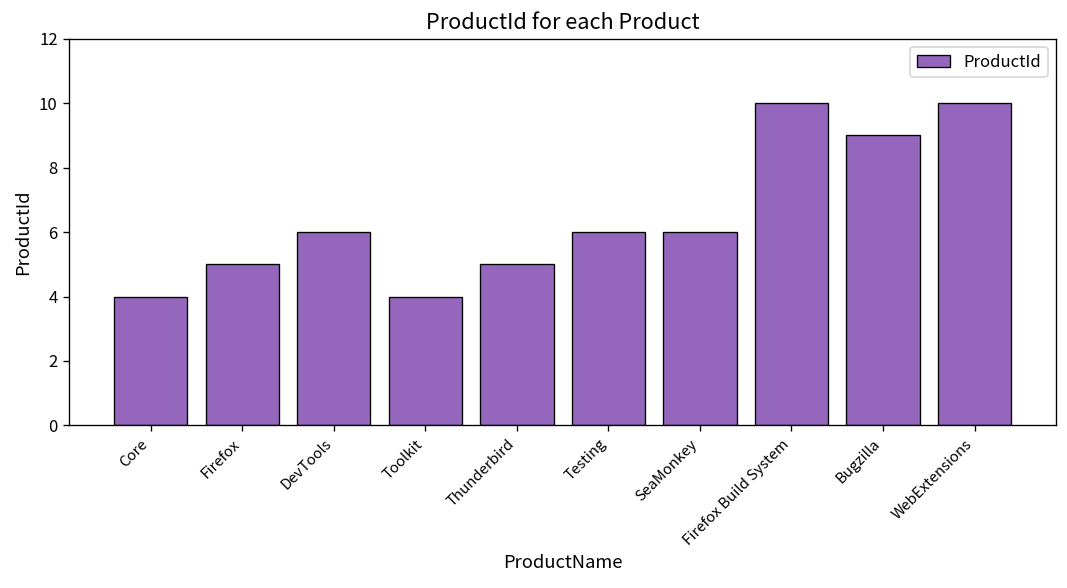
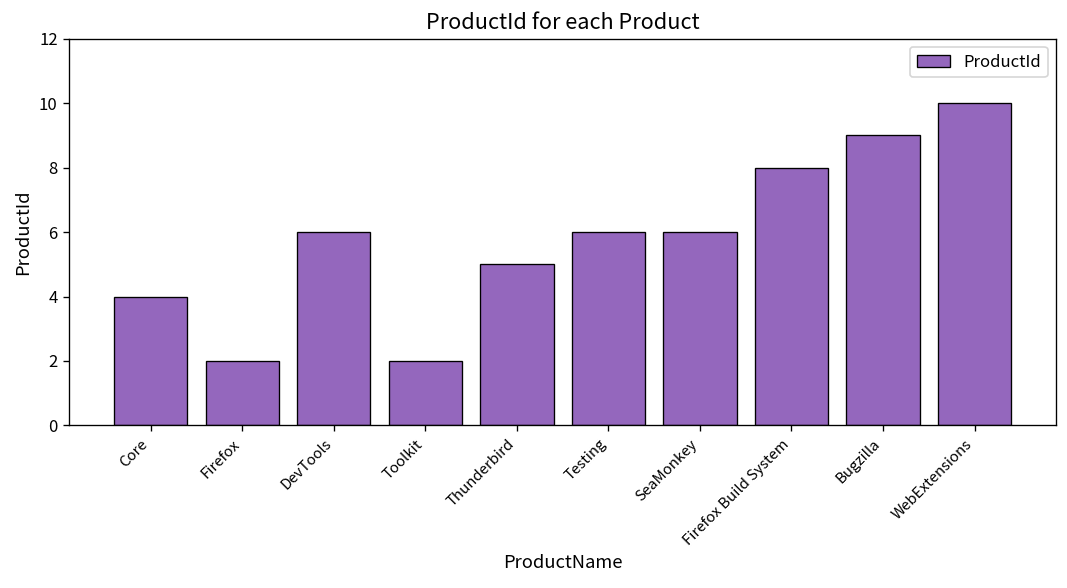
  {
    "Core": 4,
-   "Firefox": 5,
+   "Firefox": 2,
    "DevTools": 6,
-   "Toolkit": 4,
+   "Toolkit": 2,
    "Thunderbird": 5,
    "Testing": 6,
    "SeaMonkey": 6,
-   "Firefox Build System": 10,
+   "Firefox Build System": 8,
    "Bugzilla": 9,
    "WebExtensions": 10
  }
